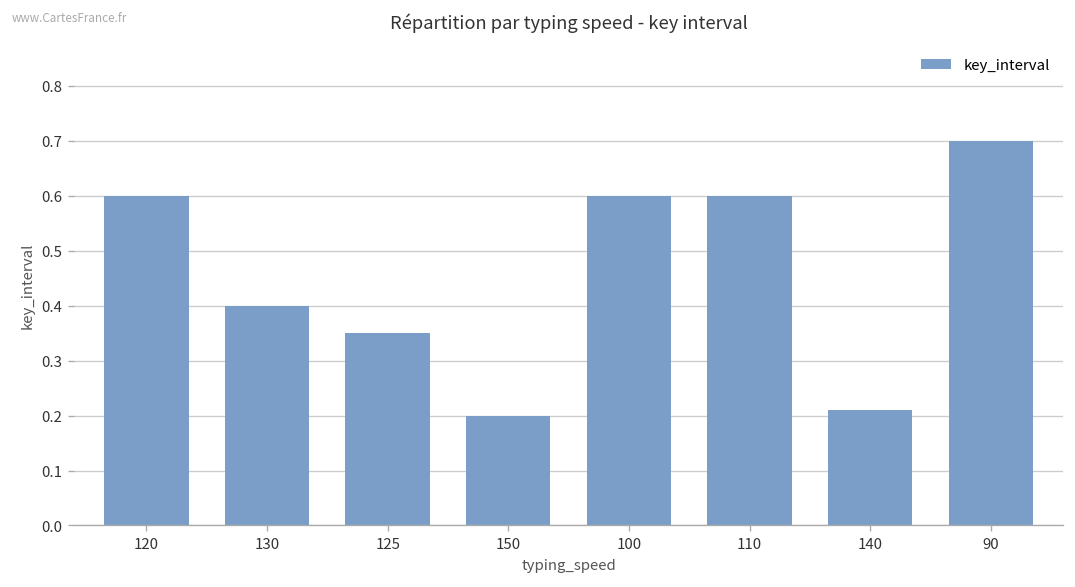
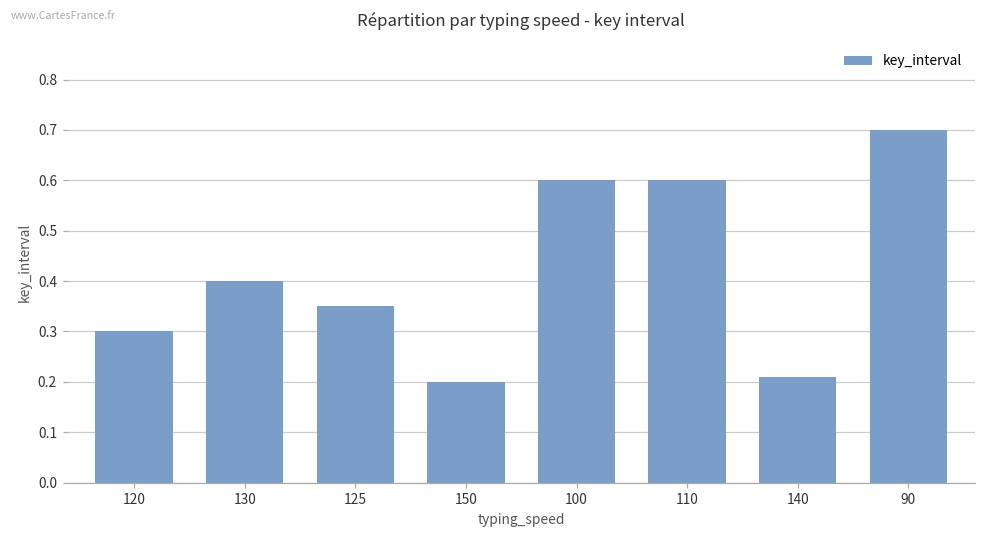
  {
-   "120": 0.6,
+   "120": 0.3,
    "130": 0.4,
    "125": 0.35,
    "150": 0.2,
    "100": 0.6,
    "110": 0.6,
    "140": 0.21,
    "90": 0.7
  }
